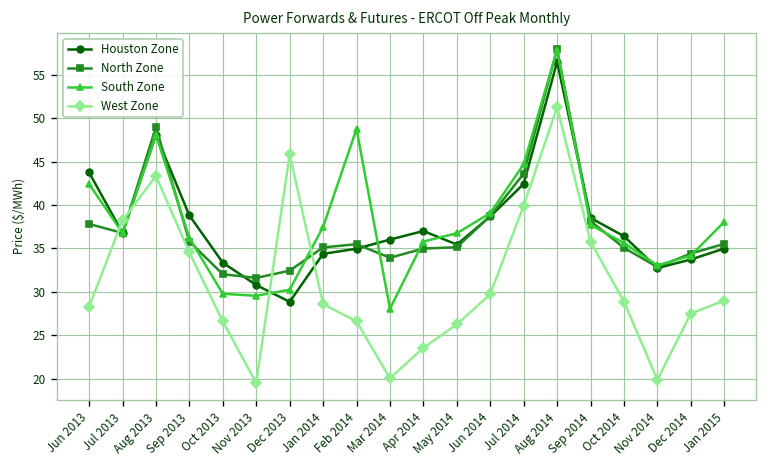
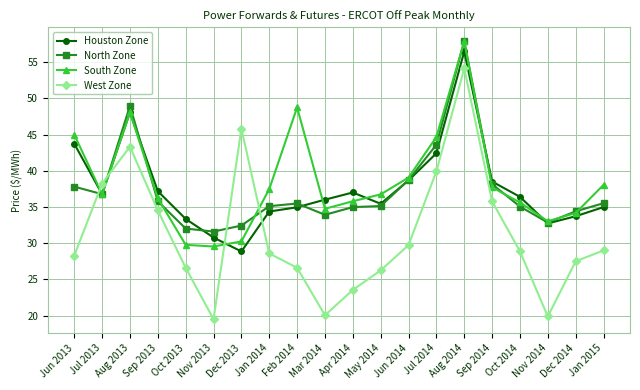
  {
    "Houston Zone": {
      "Jun 2013": 44,
-     "Sep 2013": 39,
+     "Sep 2013": 37,
      "Oct 2013": 33,
      "Nov 2013": 31,
      "Dec 2013": 29,
      "Jan 2014": 34,
      "Feb 2014": 35,
      "Mar 2014": 36,
      "Apr 2014": 37,
      "Jul 2014": 42,
      "Aug 2014": 56,
      "Sep 2014": 39,
      "Oct 2014": 36,
      "Dec 2014": 34,
      "Jan 2015": 35
    },
    "North Zone": {
      "Jun 2013": 38,
      "Aug 2013": 49,
      "Sep 2013": 36,
      "Oct 2013": 32,
      "Nov 2013": 32,
      "Dec 2013": 32,
      "Jan 2014": 35,
      "Feb 2014": 35,
      "Mar 2014": 34,
      "Apr 2014": 35,
      "Jul 2014": 44,
      "Sep 2014": 38,
      "Oct 2014": 35,
      "Jan 2015": 36
    },
    "South Zone": {
-     "Jun 2013": 42,
+     "Jun 2013": 45,
      "Sep 2013": 36,
      "Oct 2013": 30,
      "Nov 2013": 30,
      "Dec 2013": 30,
      "Jan 2014": 37,
      "Feb 2014": 49,
-     "Mar 2014": 28,
+     "Mar 2014": 35,
      "Apr 2014": 36,
      "May 2014": 37,
      "Jul 2014": 45,
      "Sep 2014": 38,
      "Oct 2014": 36,
      "Jan 2015": 38
    },
    "West Zone": {
      "Jun 2013": 28,
      "Jul 2013": 38,
      "Aug 2013": 43,
      "Sep 2013": 35,
      "Oct 2013": 27,
      "Nov 2013": 20,
      "Dec 2013": 46,
      "Jan 2014": 29,
      "Feb 2014": 27,
      "Mar 2014": 20,
      "Apr 2014": 24,
      "May 2014": 26,
      "Jun 2014": 30,
      "Jul 2014": 40,
-     "Aug 2014": 51,
+     "Aug 2014": 54,
      "Sep 2014": 36,
      "Oct 2014": 29,
      "Nov 2014": 20,
      "Dec 2014": 28,
      "Jan 2015": 29
    }
  }
